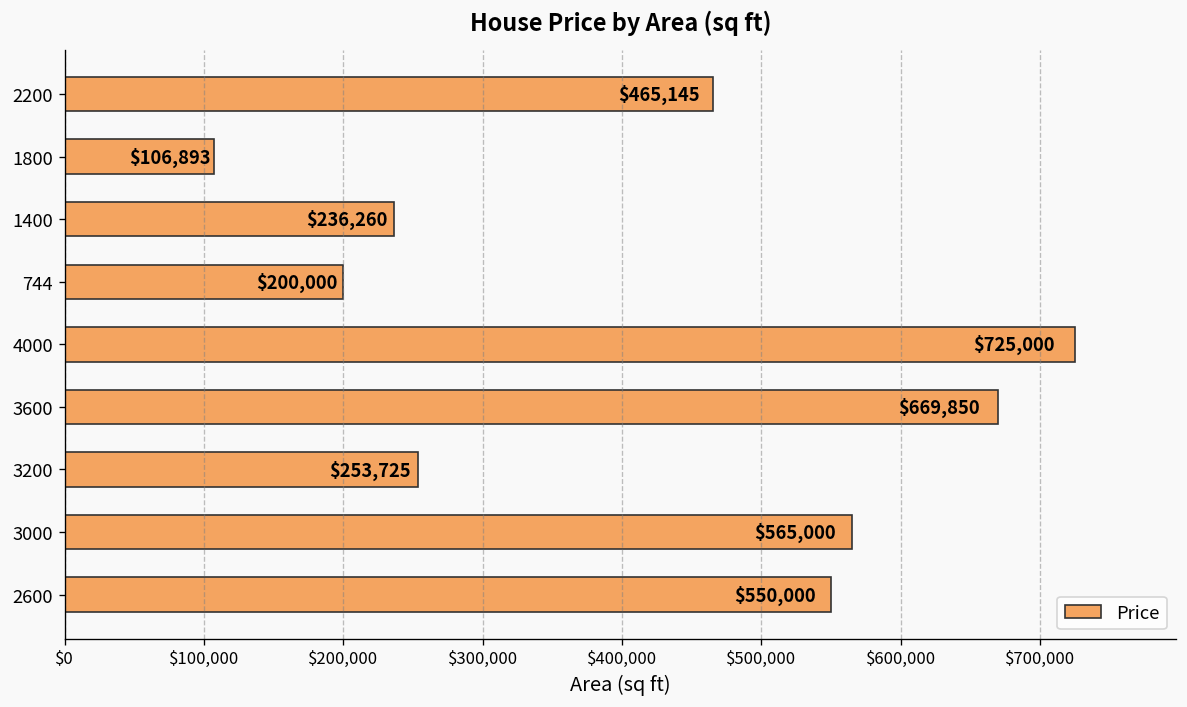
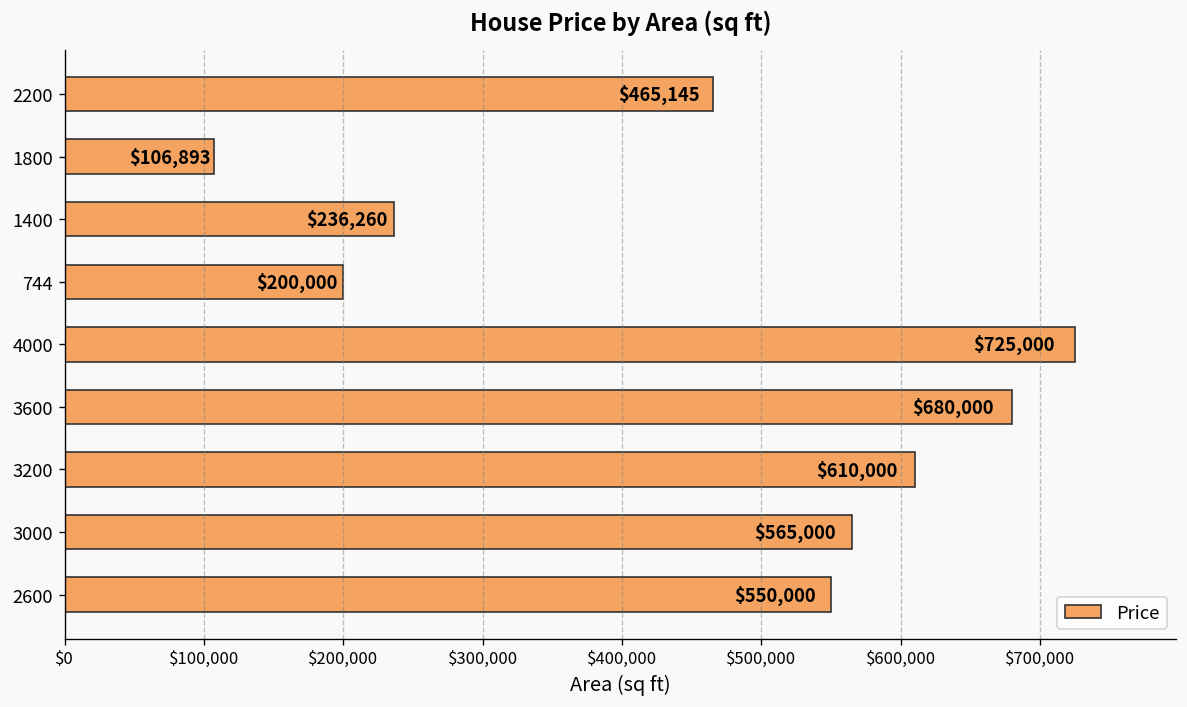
  {
    "2200": "$465,145",
    "1800": "$106,893",
    "1400": "$236,260",
    "744": "$200,000",
    "4000": "$725,000",
-   "3600": "$669,850",
-   "3200": "$253,725",
+   "3600": "$680,000",
+   "3200": "$610,000",
    "3000": "$565,000",
    "2600": "$550,000"
  }
